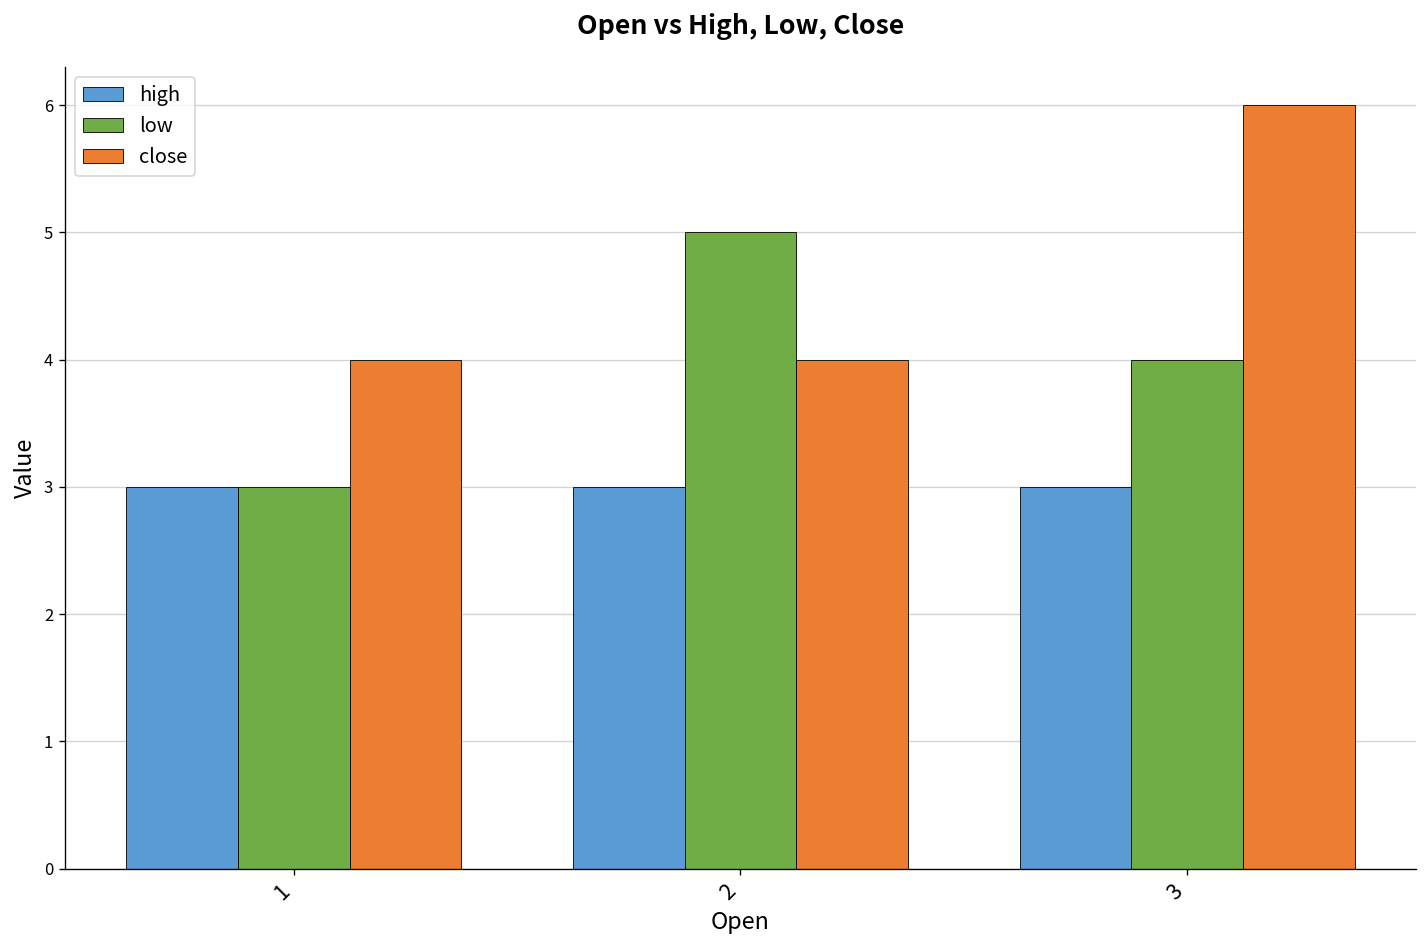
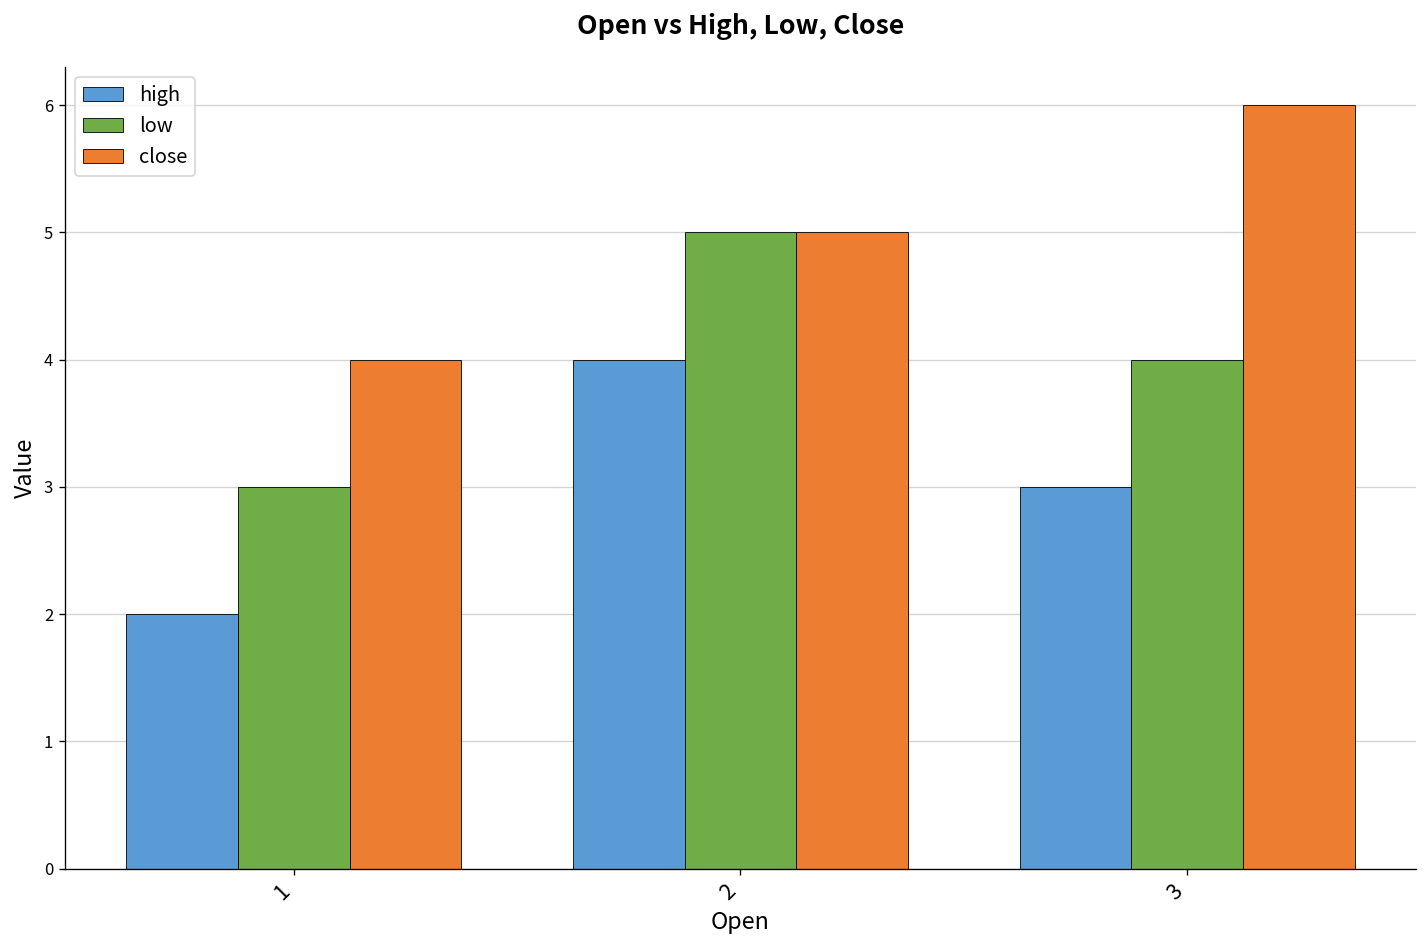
  {
    "high": {
-     "1": 3,
-     "2": 3,
+     "1": 2,
+     "2": 4,
      "3": 3
    },
    "low": {
      "1": 3,
      "2": 5,
      "3": 4
    },
    "close": {
      "1": 4,
-     "2": 4,
+     "2": 5,
      "3": 6
    }
  }
